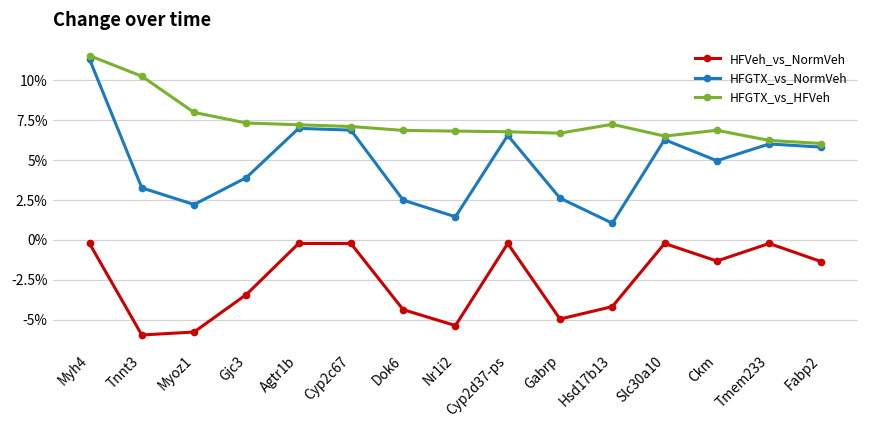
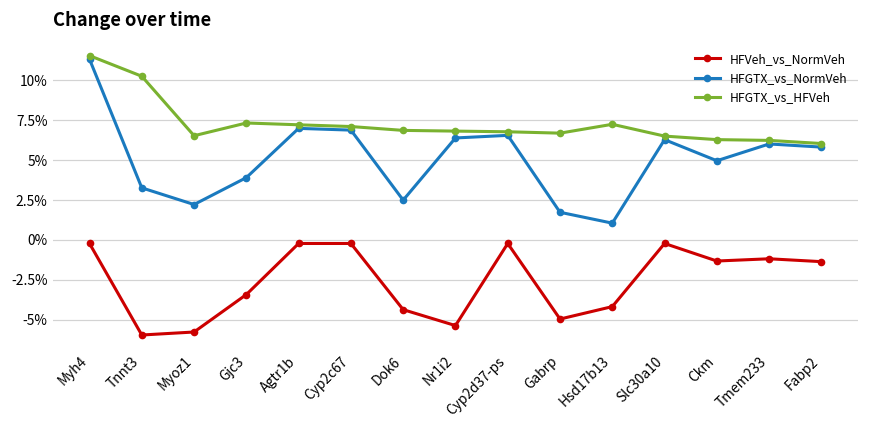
  {
    "HFVeh_vs_NormVeh": {
      "Myh4": "-0.2%",
      "Tnnt3": "-6.0%",
      "Myoz1": "-5.8%",
      "Gjc3": "-3.4%",
      "Agtr1b": "-0.2%",
      "Cyp2c67": "-0.2%",
      "Dok6": "-4.4%",
      "Nr1i2": "-5.4%",
      "Cyp2d37-ps": "-0.2%",
      "Gabrp": "-5.0%",
      "Hsd17b13": "-4.2%",
      "Slc30a10": "-0.2%",
      "Ckm": "-1.3%",
-     "Tmem233": "-0.2%",
+     "Tmem233": "-1.2%",
      "Fabp2": "-1.4%"
    },
    "HFGTX_vs_NormVeh": {
      "Myh4": "11.3%",
      "Tnnt3": "3.3%",
      "Myoz1": "2.2%",
      "Gjc3": "3.9%",
      "Agtr1b": "7.0%",
      "Cyp2c67": "6.9%",
      "Dok6": "2.5%",
-     "Nr1i2": "1.5%",
+     "Nr1i2": "6.4%",
      "Cyp2d37-ps": "6.6%",
-     "Gabrp": "2.6%",
+     "Gabrp": "1.7%",
      "Hsd17b13": "1.1%",
      "Slc30a10": "6.3%",
      "Ckm": "5.0%",
      "Tmem233": "6.0%",
      "Fabp2": "5.8%"
    },
    "HFGTX_vs_HFVeh": {
      "Myh4": "11.6%",
      "Tnnt3": "10.3%",
-     "Myoz1": "8.0%",
+     "Myoz1": "6.5%",
      "Gjc3": "7.3%",
      "Agtr1b": "7.2%",
      "Cyp2c67": "7.1%",
      "Dok6": "6.9%",
      "Nr1i2": "6.8%",
      "Cyp2d37-ps": "6.8%",
      "Gabrp": "6.7%",
      "Hsd17b13": "7.2%",
      "Slc30a10": "6.5%",
-     "Ckm": "6.9%",
+     "Ckm": "6.3%",
      "Tmem233": "6.2%",
      "Fabp2": "6.0%"
    }
  }
